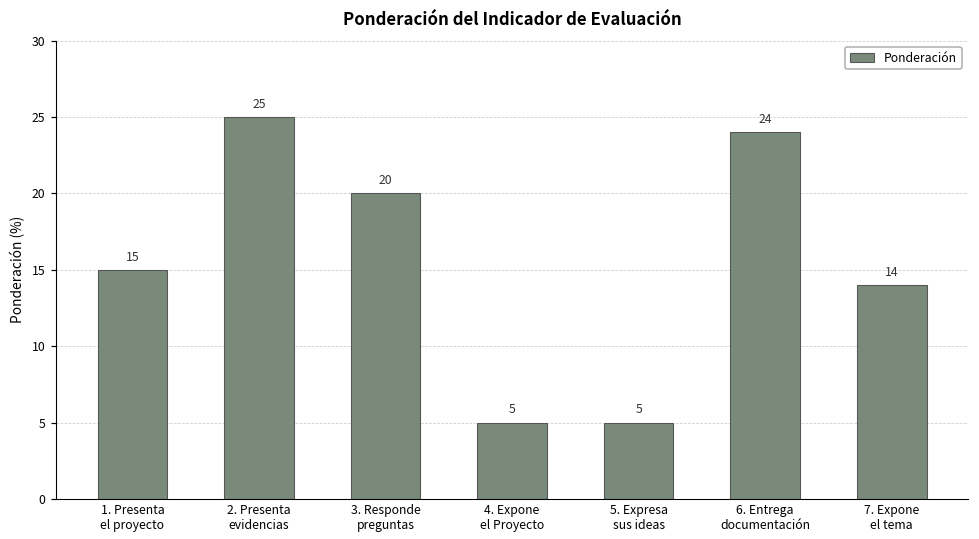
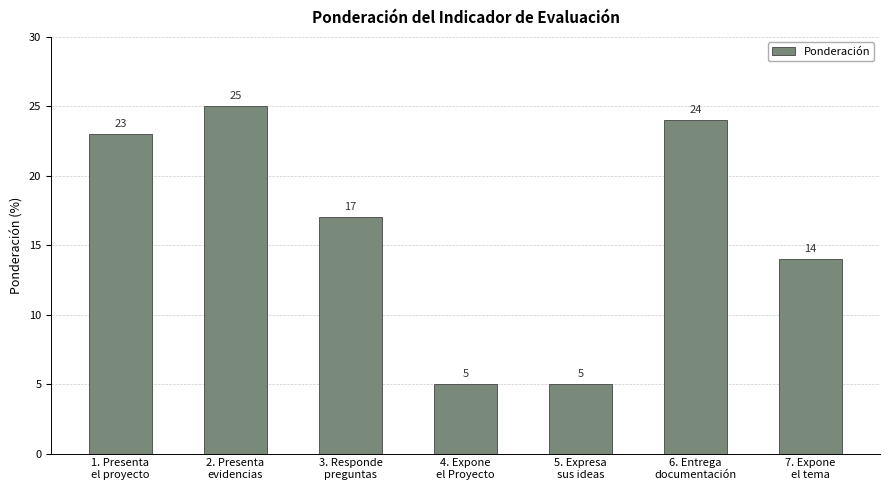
  {
-   "1. Presenta el proyecto": 15,
+   "1. Presenta el proyecto": 23,
    "2. Presenta evidencias": 25,
-   "3. Responde preguntas": 20,
+   "3. Responde preguntas": 17,
    "4. Expone el Proyecto": 5,
    "5. Expresa sus ideas": 5,
    "6. Entrega documentación": 24,
    "7. Expone el tema": 14
  }
